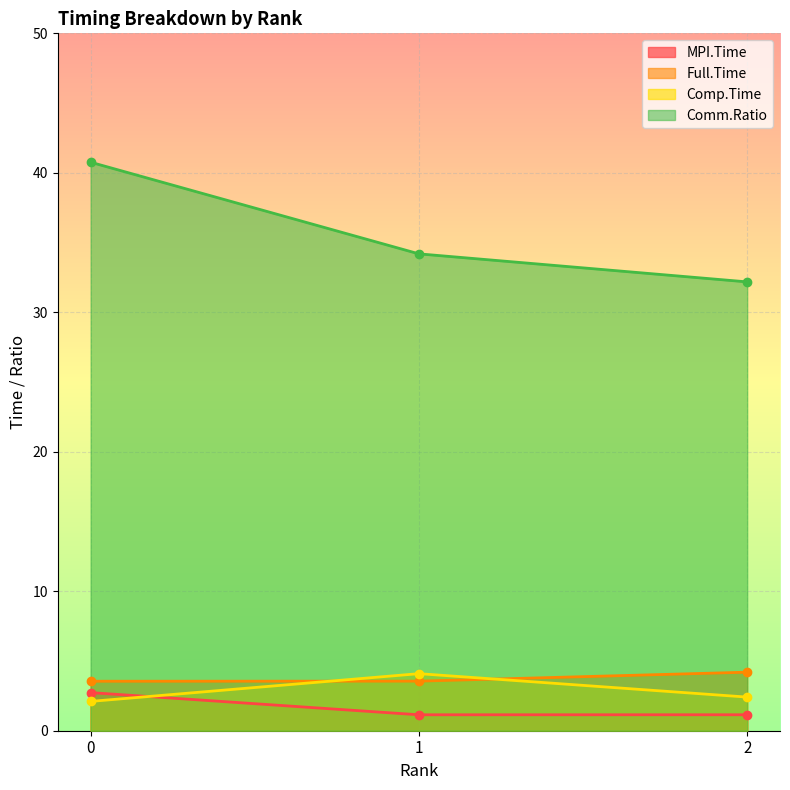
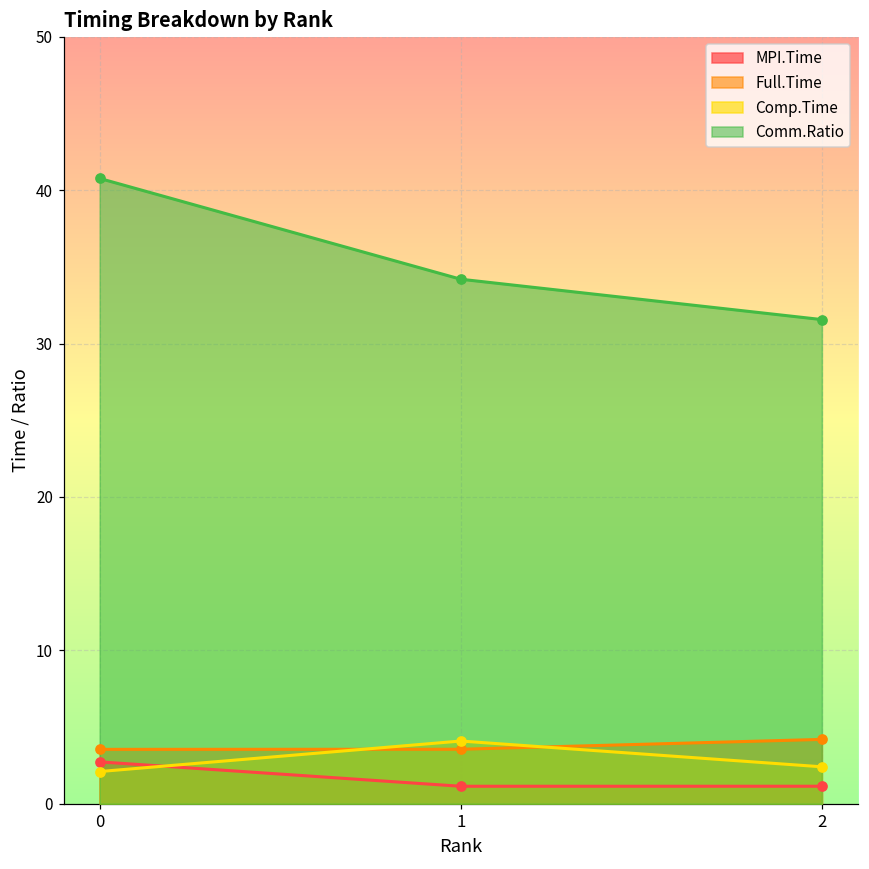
  {
    "MPI.Time": {
      "0": 2.7,
      "1": 1.1,
      "2": 1.1
    },
    "Full.Time": {
      "0": 3.5,
      "1": 3.6,
      "2": 4.2
    },
    "Comp.Time": {
      "0": 2.1,
      "1": 4.1,
      "2": 2.4
    },
    "Comm.Ratio": {
      "0": 40.8,
      "1": 34.2,
-     "2": 32.2
+     "2": 31.6
    }
  }
